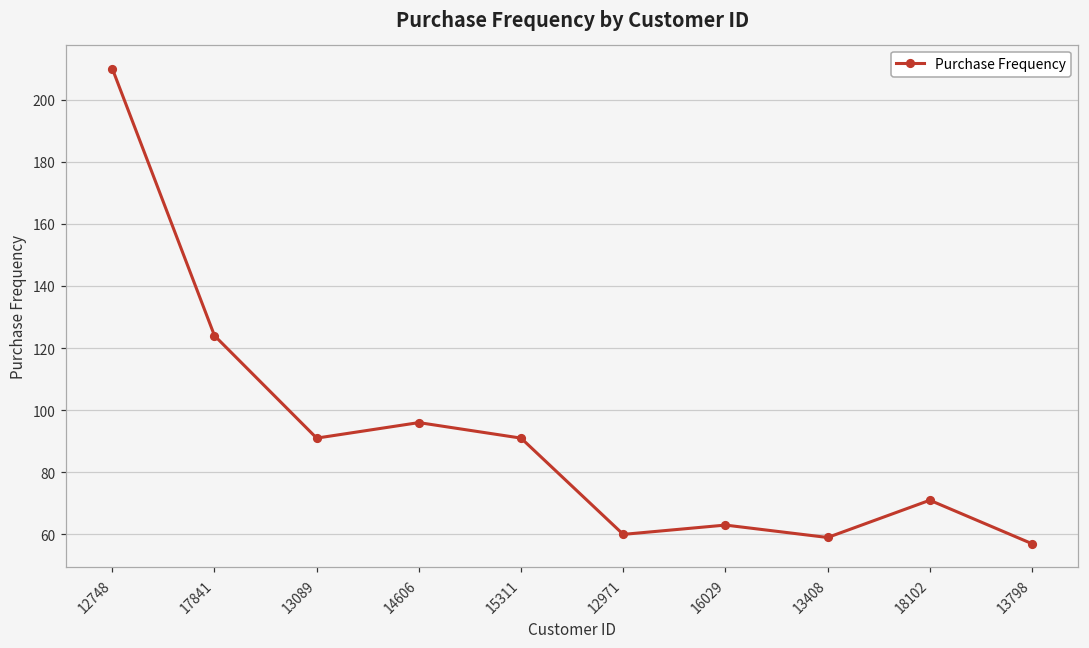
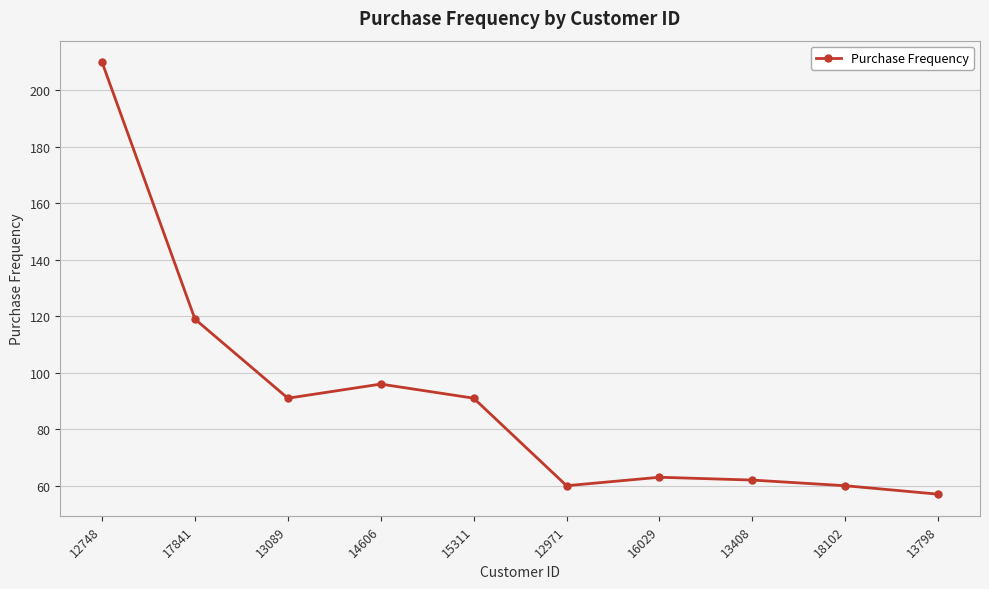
  {
    "12748": 210,
-   "17841": 124,
+   "17841": 119,
    "13089": 91,
    "14606": 96,
    "15311": 91,
    "12971": 60,
    "16029": 63,
-   "13408": 59,
-   "18102": 71,
+   "13408": 62,
+   "18102": 60,
    "13798": 57
  }
